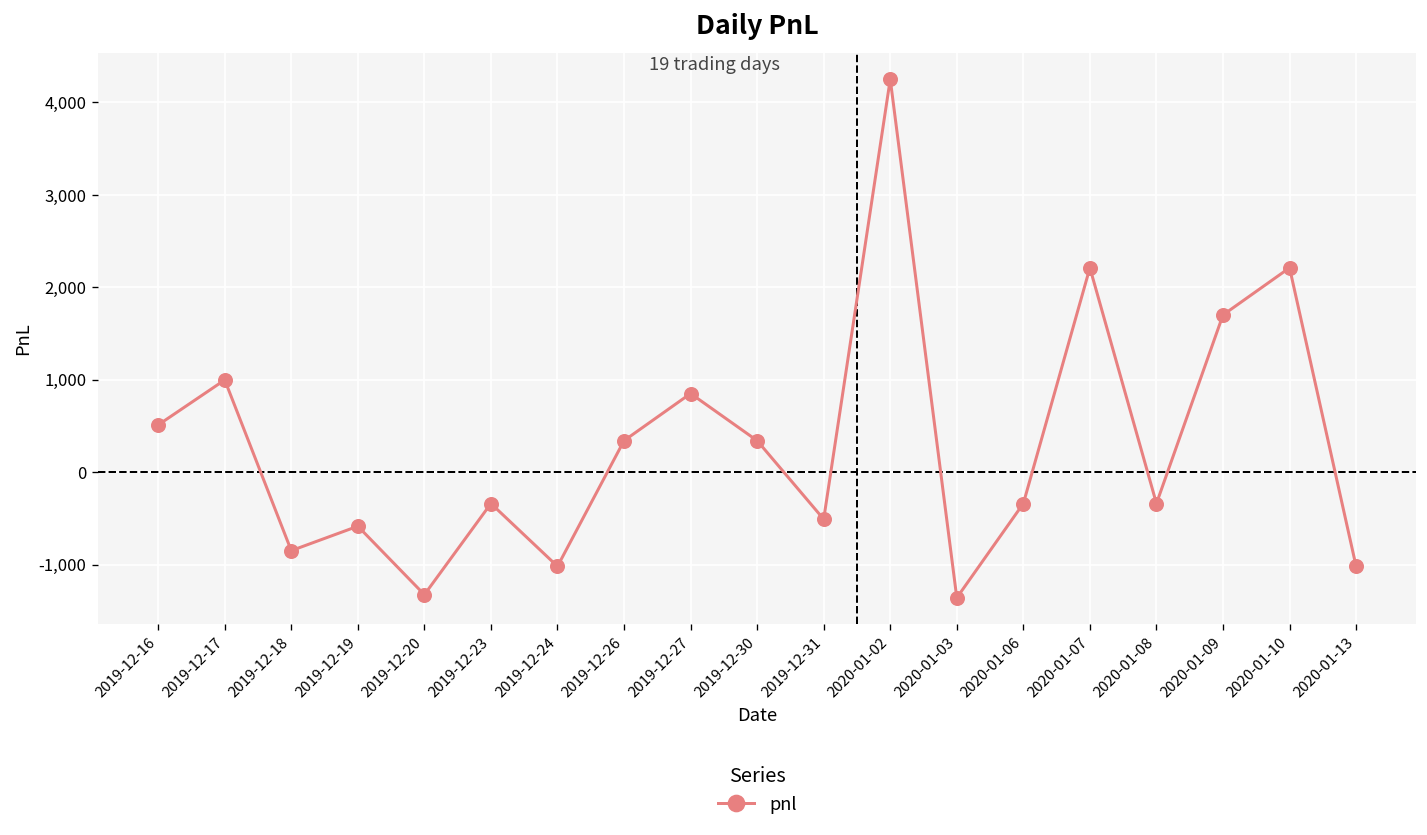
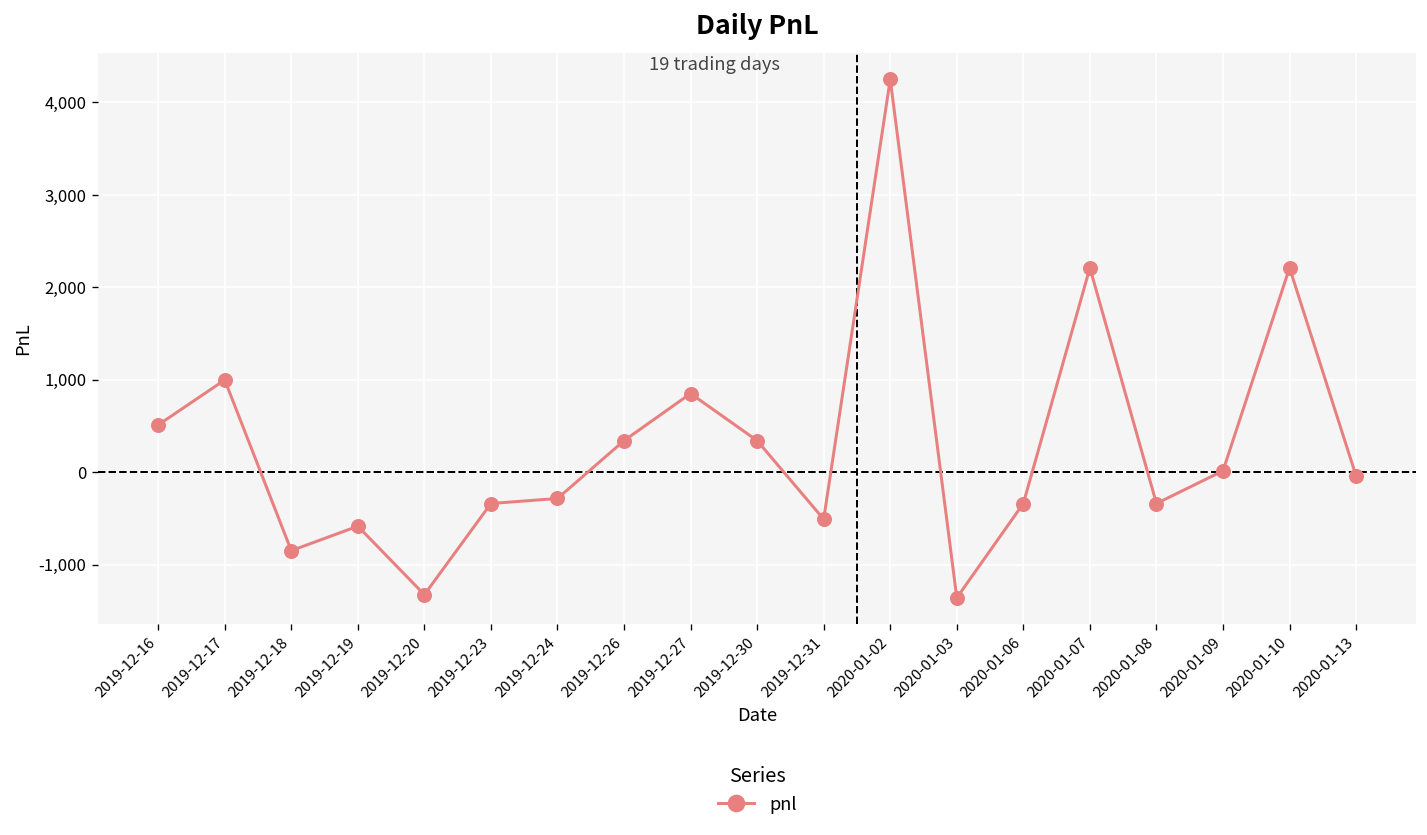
  {
    "2019-12-16": "500",
    "2019-12-17": "1,000",
    "2019-12-18": "-900",
    "2019-12-19": "-600",
    "2019-12-20": "-1,300",
    "2019-12-23": "-300",
-   "2019-12-24": "-1,000",
+   "2019-12-24": "-300",
    "2019-12-26": "300",
    "2019-12-27": "900",
    "2019-12-30": "300",
    "2019-12-31": "-500",
    "2020-01-02": "4,300",
    "2020-01-03": "-1,400",
    "2020-01-06": "-300",
    "2020-01-07": "2,200",
    "2020-01-08": "-300",
-   "2020-01-09": "1,700",
+   "2020-01-09": "0",
    "2020-01-10": "2,200",
-   "2020-01-13": "-1,000"
+   "2020-01-13": "0"
  }
